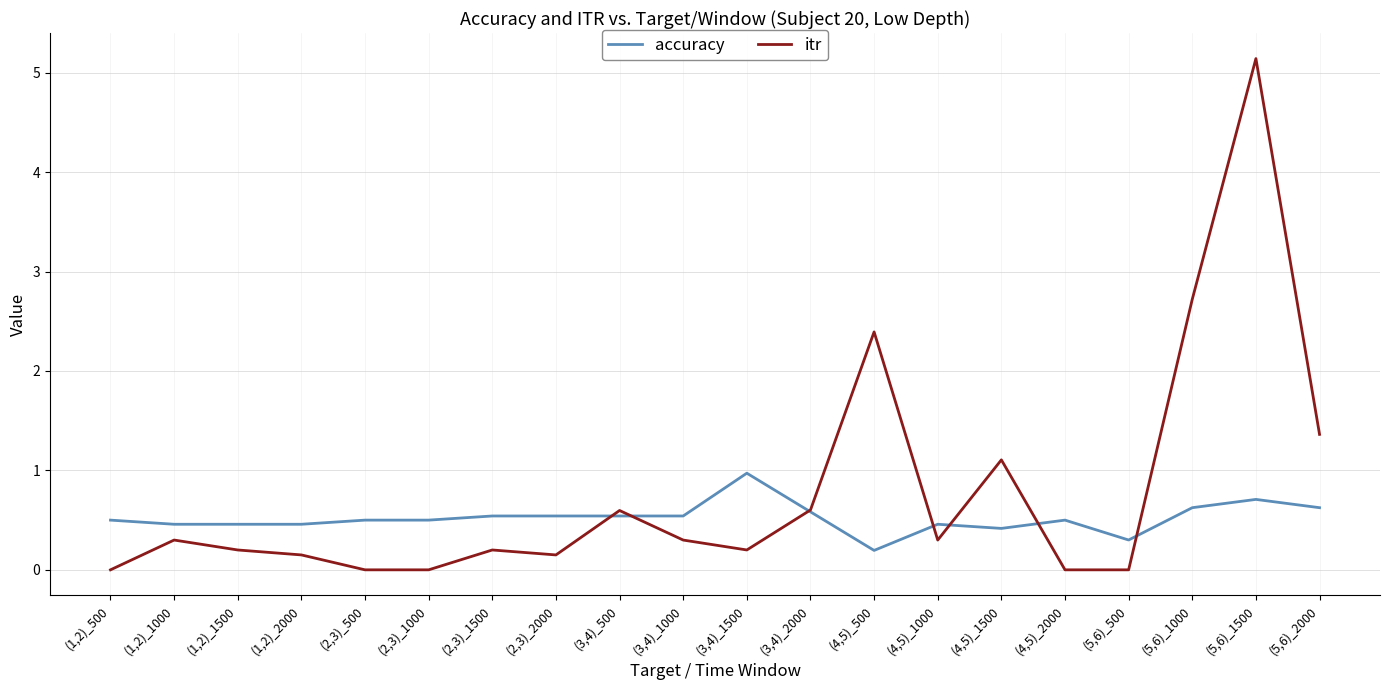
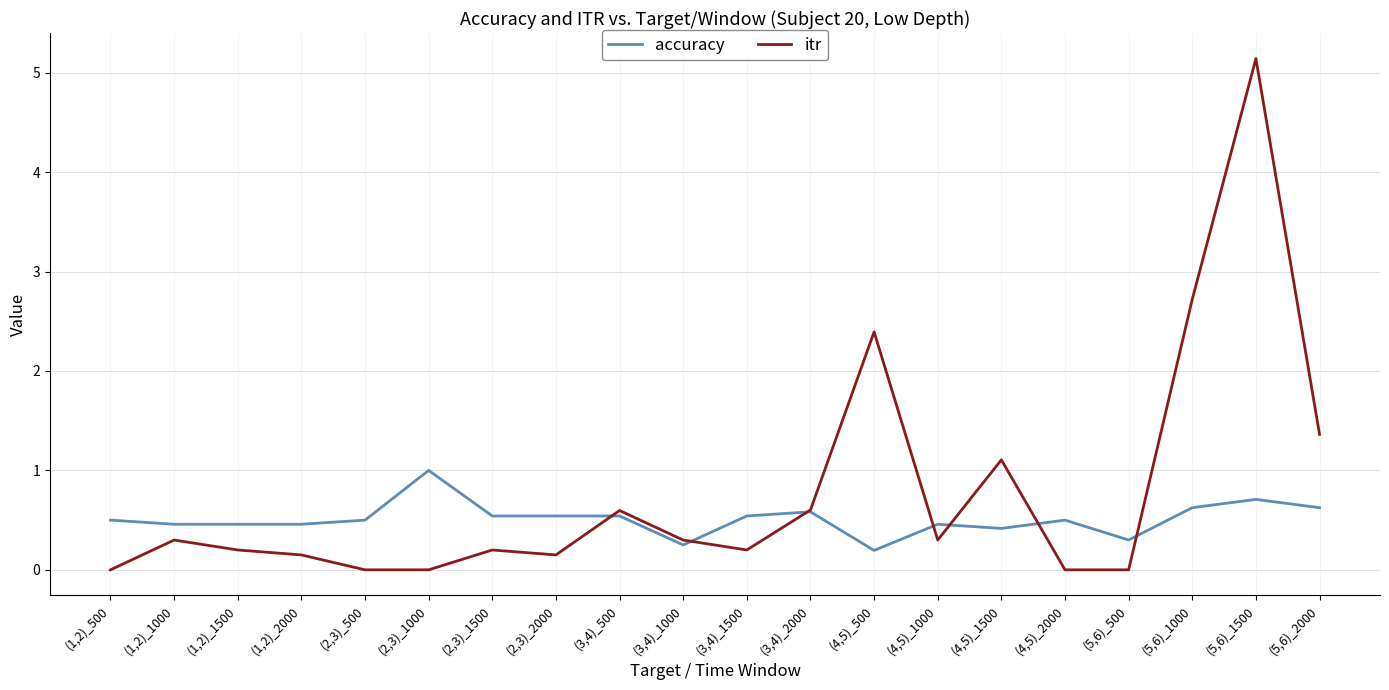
  {
    "accuracy": {
      "(1,2)_500": 0.5,
      "(1,2)_1000": 0.5,
      "(1,2)_1500": 0.5,
      "(1,2)_2000": 0.5,
      "(2,3)_500": 0.5,
-     "(2,3)_1000": 0.5,
+     "(2,3)_1000": 1.0,
      "(2,3)_1500": 0.5,
      "(2,3)_2000": 0.5,
      "(3,4)_500": 0.5,
-     "(3,4)_1000": 0.5,
-     "(3,4)_1500": 1.0,
+     "(3,4)_1000": 0.3,
+     "(3,4)_1500": 0.5,
      "(4,5)_500": 0.2,
      "(4,5)_1000": 0.5,
      "(4,5)_1500": 0.4,
      "(4,5)_2000": 0.5,
      "(5,6)_500": 0.3,
      "(5,6)_1000": 0.6,
      "(5,6)_1500": 0.7,
      "(5,6)_2000": 0.6
    },
    "itr": {
      "(1,2)_500": 0.0,
      "(1,2)_1000": 0.3,
      "(1,2)_1500": 0.2,
      "(1,2)_2000": 0.1,
      "(2,3)_500": 0.0,
      "(2,3)_1000": 0.0,
      "(2,3)_1500": 0.2,
      "(2,3)_2000": 0.1,
      "(3,4)_500": 0.6,
      "(3,4)_1000": 0.3,
      "(3,4)_1500": 0.2,
      "(4,5)_500": 2.4,
      "(4,5)_1000": 0.3,
      "(4,5)_1500": 1.1,
      "(4,5)_2000": 0.0,
      "(5,6)_500": 0.0,
      "(5,6)_1000": 2.7,
      "(5,6)_1500": 5.1,
      "(5,6)_2000": 1.4
    }
  }
